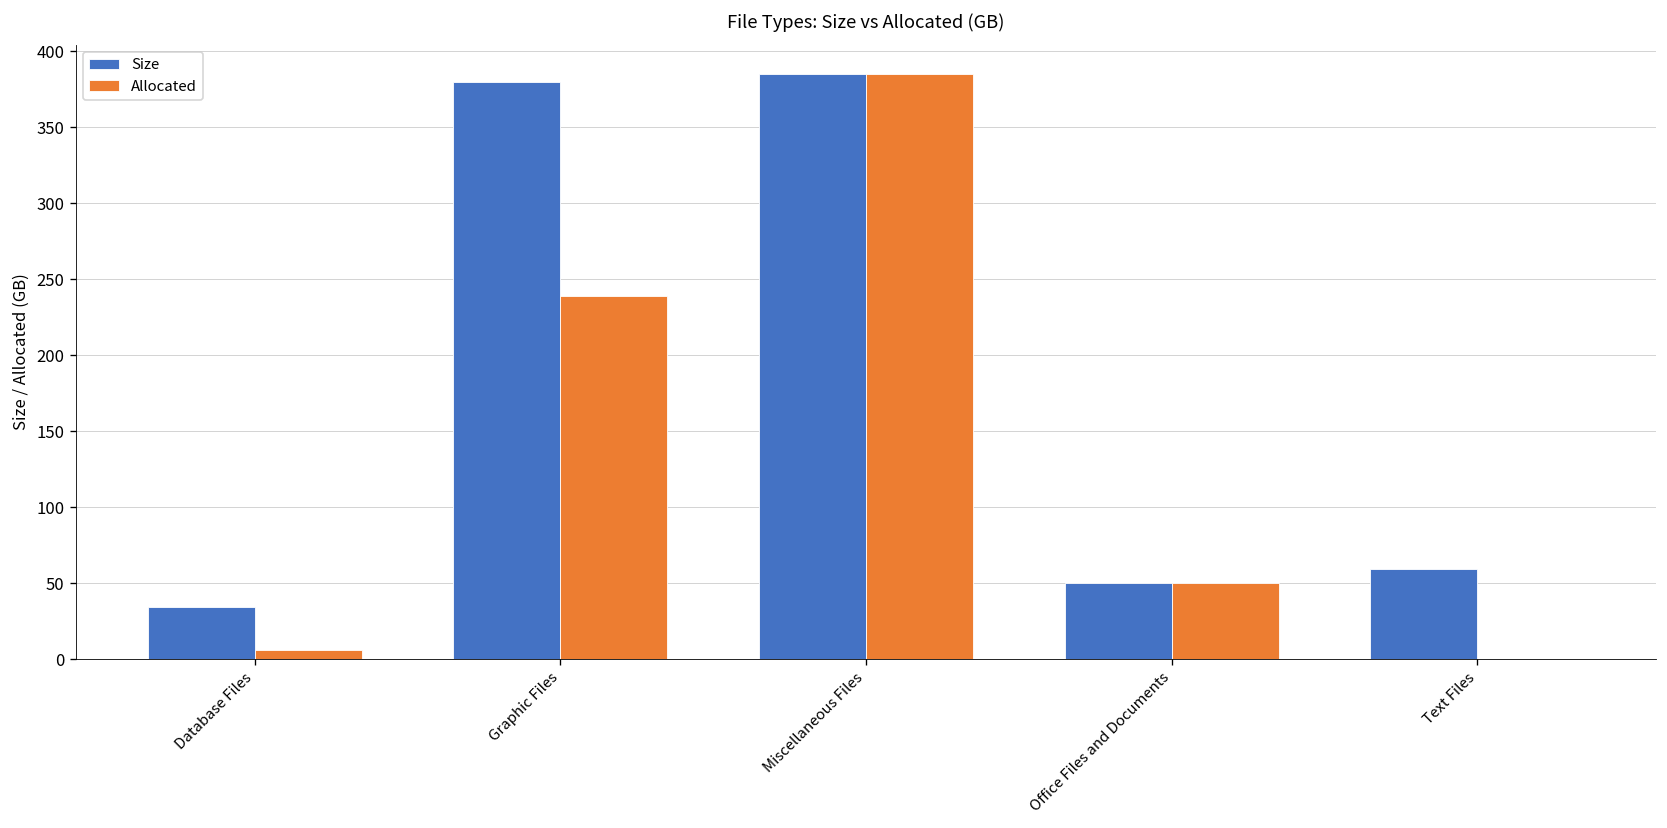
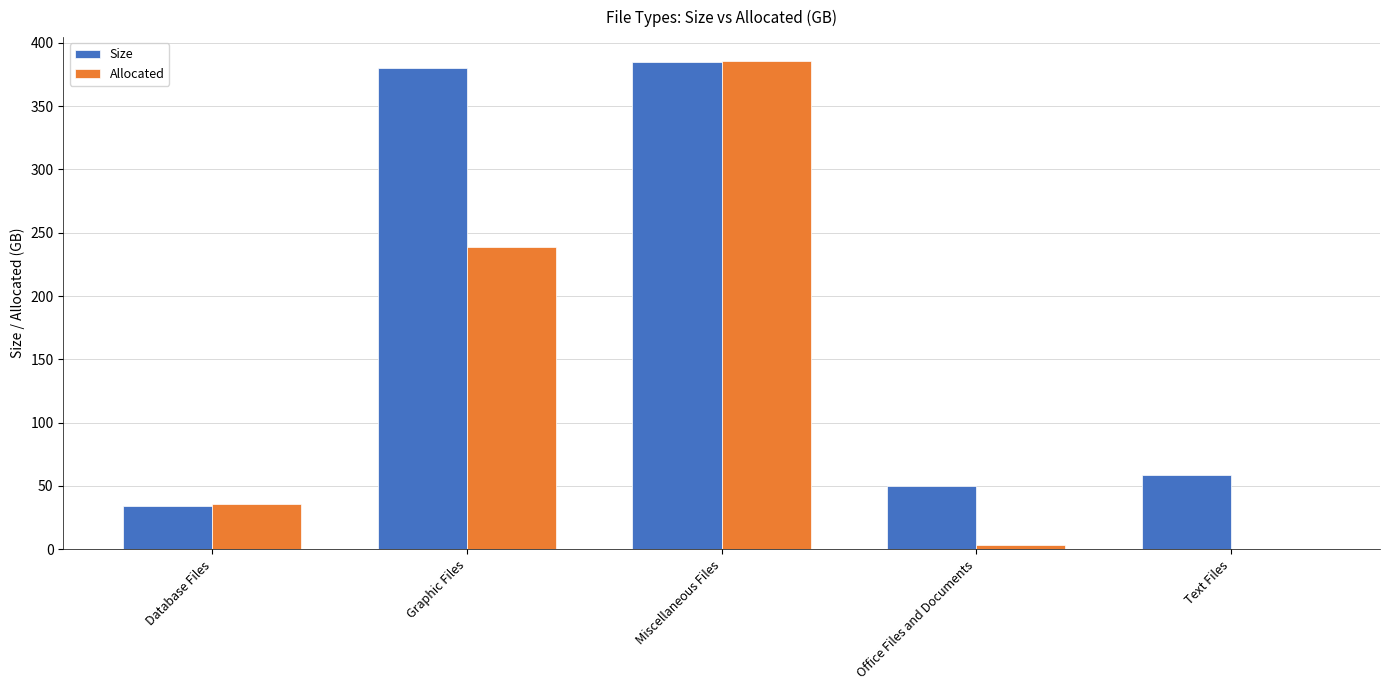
  {
    "Size": {
      "Database Files": 34,
      "Graphic Files": 380,
      "Miscellaneous Files": 385,
      "Office Files and Documents": 50,
      "Text Files": 59
    },
    "Allocated": {
-     "Database Files": 6,
+     "Database Files": 36,
      "Graphic Files": 239,
      "Miscellaneous Files": 385,
-     "Office Files and Documents": 50,
+     "Office Files and Documents": 3,
      "Text Files": 0
    }
  }
